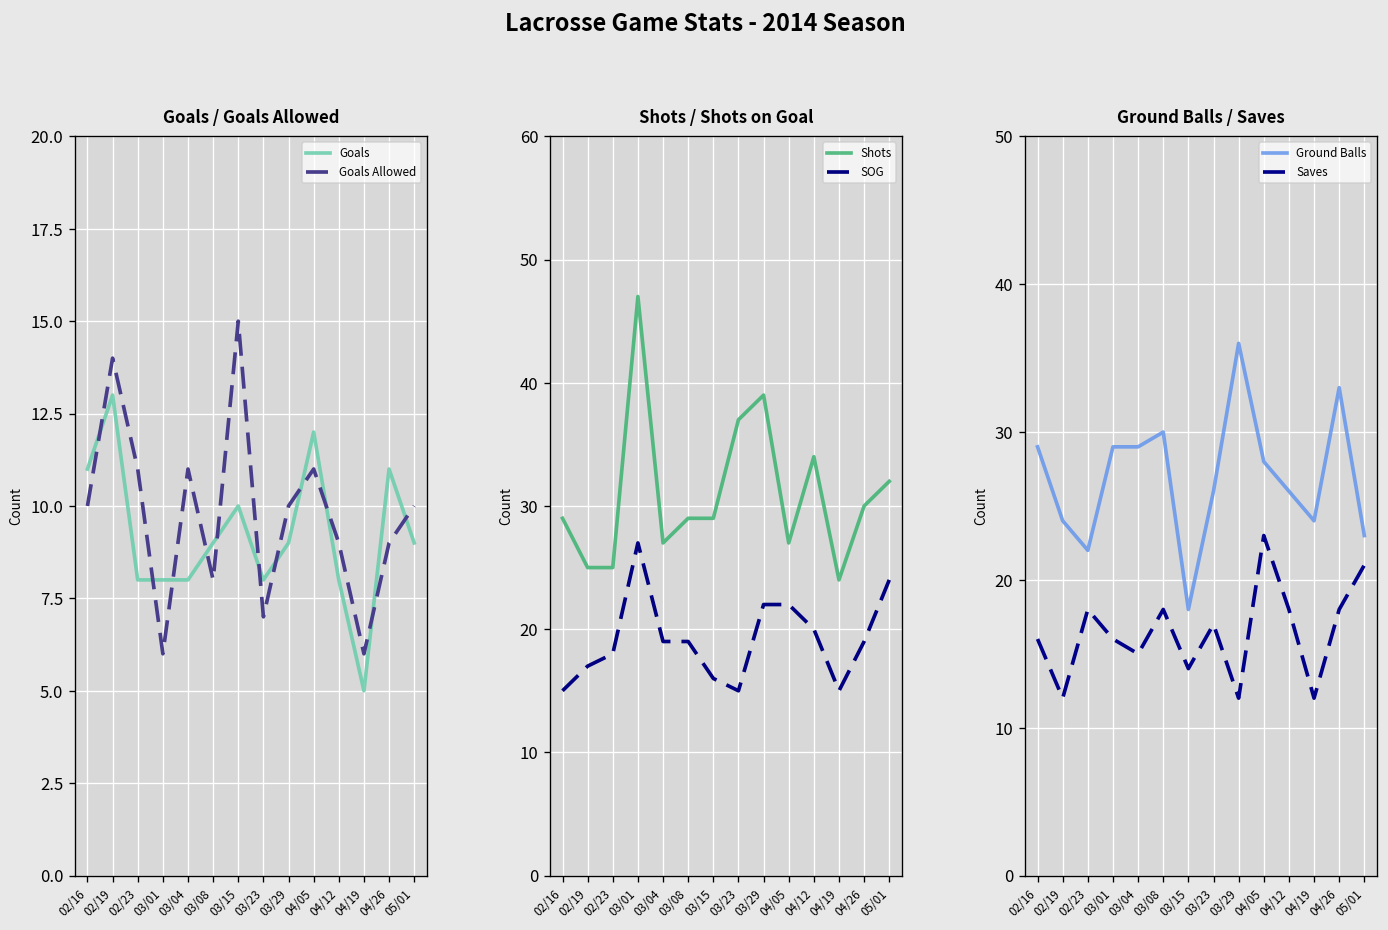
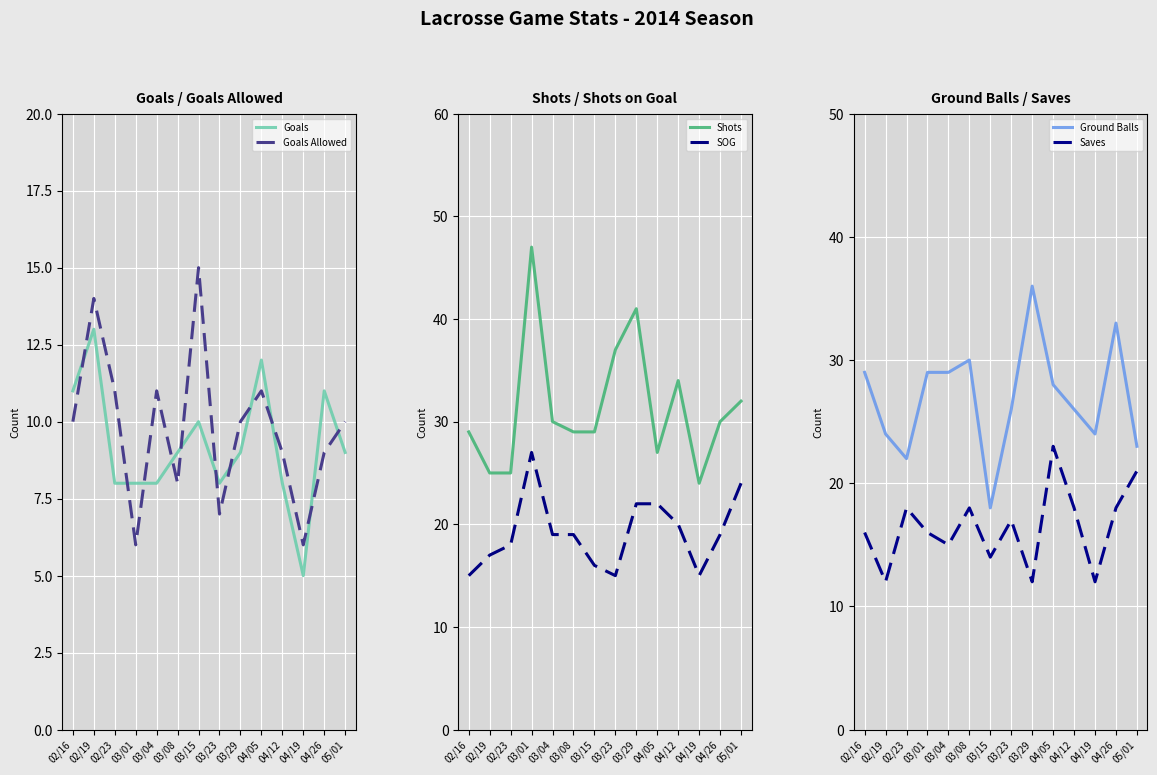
  {
    "Goals / Goals Allowed": {
      "Goals": {
        "02/16": 11.0,
        "02/19": 13.0,
        "02/23": 8.0,
        "03/01": 8.0,
        "03/04": 8.0,
        "03/08": 9.0,
        "03/15": 10.0,
        "03/23": 8.0,
        "03/29": 9.0,
        "04/05": 12.0,
        "04/12": 8.0,
        "04/19": 5.0,
        "04/26": 11.0,
        "05/01": 9.0
      },
      "Goals Allowed": {
        "02/16": 10.0,
        "02/19": 14.0,
        "02/23": 11.0,
        "03/01": 6.0,
        "03/04": 11.0,
        "03/08": 8.0,
        "03/15": 15.0,
        "03/23": 7.0,
        "03/29": 10.0,
        "04/05": 11.0,
        "04/12": 9.0,
        "04/19": 6.0,
        "04/26": 9.0,
        "05/01": 10.0
      }
    },
    "Shots / Shots on Goal": {
      "Shots": {
        "02/16": 29,
        "02/19": 25,
        "02/23": 25,
        "03/01": 47,
-       "03/04": 27,
+       "03/04": 30,
        "03/08": 29,
        "03/15": 29,
        "03/23": 37,
-       "03/29": 39,
+       "03/29": 41,
        "04/05": 27,
        "04/12": 34,
        "04/19": 24,
        "04/26": 30,
        "05/01": 32
      },
      "SOG": {
        "02/16": 15,
        "02/19": 17,
        "02/23": 18,
        "03/01": 27,
        "03/04": 19,
        "03/08": 19,
        "03/15": 16,
        "03/23": 15,
        "03/29": 22,
        "04/05": 22,
        "04/12": 20,
        "04/19": 15,
        "04/26": 19,
        "05/01": 24
      }
    },
    "Ground Balls / Saves": {
      "Ground Balls": {
        "02/16": 29.0,
        "02/19": 24.0,
        "02/23": 22.0,
        "03/01": 29.0,
        "03/04": 29.0,
        "03/08": 30.0,
        "03/15": 18.0,
        "03/23": 26.0,
        "03/29": 36.0,
        "04/05": 28.0,
        "04/12": 26.0,
        "04/19": 24.0,
        "04/26": 33.0,
        "05/01": 23.0
      },
      "Saves": {
        "02/16": 16.0,
        "02/19": 12.0,
        "02/23": 18.0,
        "03/01": 16.0,
        "03/04": 15.0,
        "03/08": 18.0,
        "03/15": 14.0,
        "03/23": 17.0,
        "03/29": 12.0,
        "04/05": 23.0,
        "04/12": 18.0,
        "04/19": 12.0,
        "04/26": 18.0,
        "05/01": 21.0
      }
    }
  }
